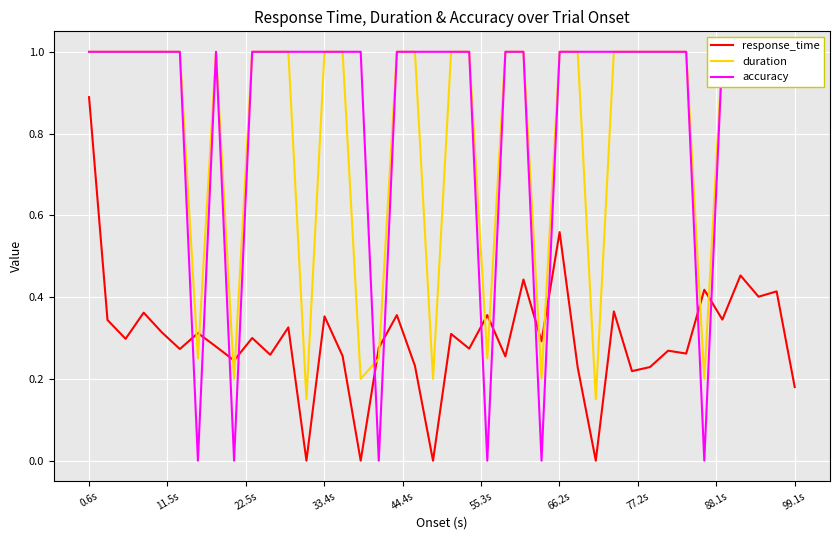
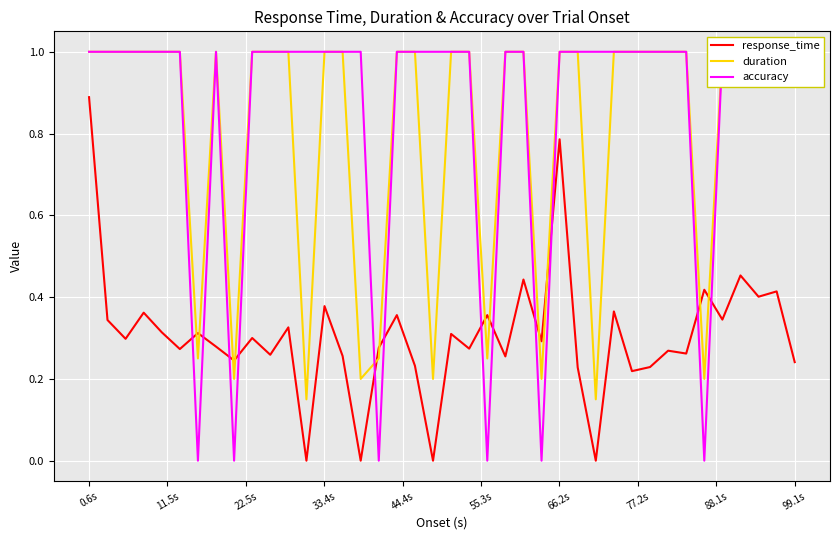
  {
    "response_time": {
      "0.6s": 0.89,
-     "33.4s": 0.35,
-     "66.2s": 0.56,
-     "99.1s": 0.18
+     "33.4s": 0.38,
+     "66.2s": 0.79,
+     "99.1s": 0.24
    }
  }
